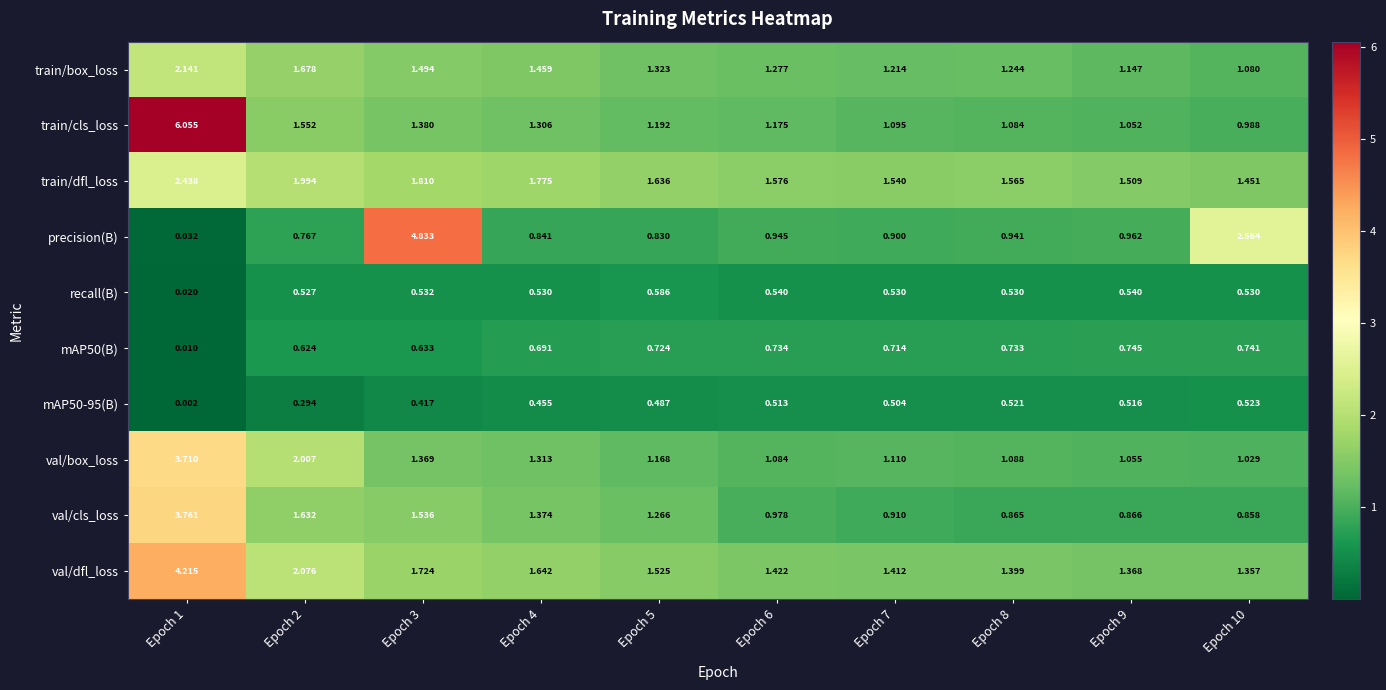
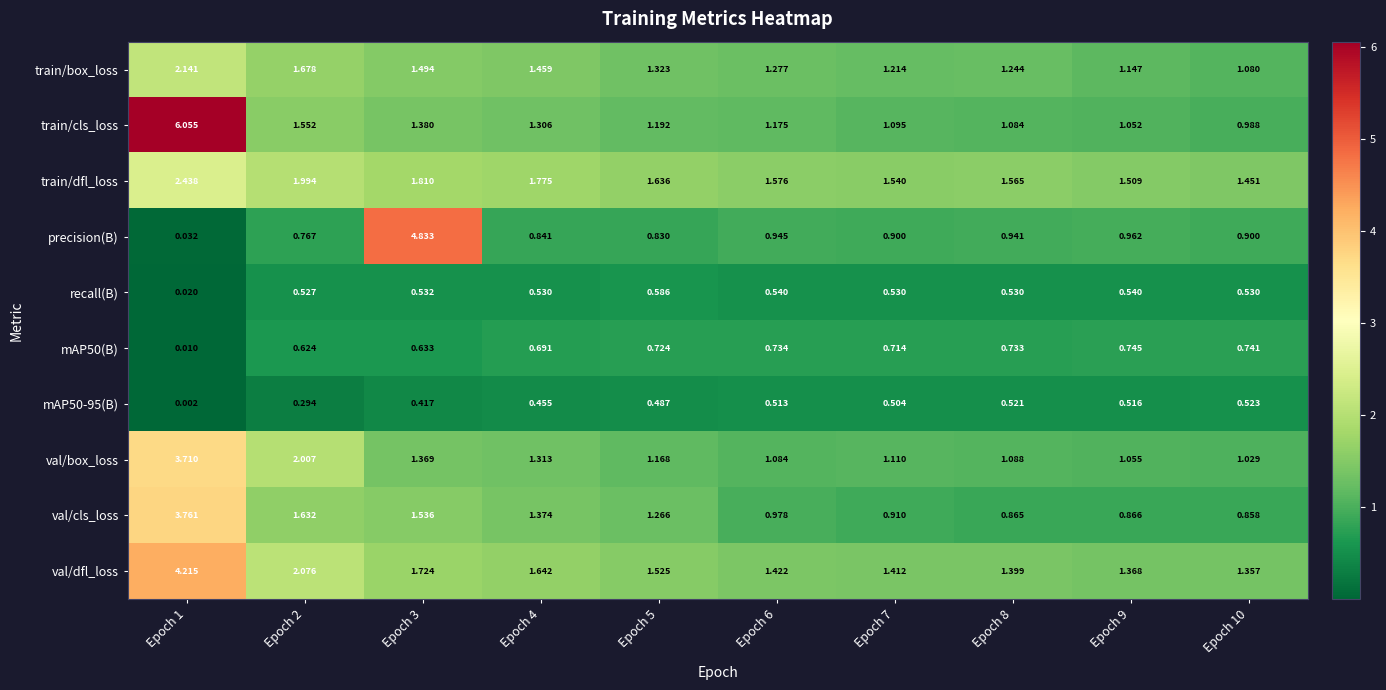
  {
    "train/box_loss": {
      "Epoch 1": 2.141,
      "Epoch 2": 1.678,
      "Epoch 3": 1.494,
      "Epoch 4": 1.459,
      "Epoch 5": 1.323,
      "Epoch 6": 1.277,
      "Epoch 7": 1.214,
      "Epoch 8": 1.244,
      "Epoch 9": 1.147,
      "Epoch 10": 1.080
    },
    "train/cls_loss": {
      "Epoch 1": 6.055,
      "Epoch 2": 1.552,
      "Epoch 3": 1.380,
      "Epoch 4": 1.306,
      "Epoch 5": 1.192,
      "Epoch 6": 1.175,
      "Epoch 7": 1.095,
      "Epoch 8": 1.084,
      "Epoch 9": 1.052,
      "Epoch 10": 0.988
    },
    "train/dfl_loss": {
      "Epoch 1": 2.438,
      "Epoch 2": 1.994,
      "Epoch 3": 1.810,
      "Epoch 4": 1.775,
      "Epoch 5": 1.636,
      "Epoch 6": 1.576,
      "Epoch 7": 1.540,
      "Epoch 8": 1.565,
      "Epoch 9": 1.509,
      "Epoch 10": 1.451
    },
    "precision(B)": {
      "Epoch 1": 0.032,
      "Epoch 2": 0.767,
      "Epoch 3": 4.833,
      "Epoch 4": 0.841,
      "Epoch 5": 0.830,
      "Epoch 6": 0.945,
      "Epoch 7": 0.900,
      "Epoch 8": 0.941,
      "Epoch 9": 0.962,
-     "Epoch 10": 2.564
+     "Epoch 10": 0.900
    },
    "recall(B)": {
      "Epoch 1": 0.020,
      "Epoch 2": 0.527,
      "Epoch 3": 0.532,
      "Epoch 4": 0.530,
      "Epoch 5": 0.586,
      "Epoch 6": 0.540,
      "Epoch 7": 0.530,
      "Epoch 8": 0.530,
      "Epoch 9": 0.540,
      "Epoch 10": 0.530
    },
    "mAP50(B)": {
      "Epoch 1": 0.010,
      "Epoch 2": 0.624,
      "Epoch 3": 0.633,
      "Epoch 4": 0.691,
      "Epoch 5": 0.724,
      "Epoch 6": 0.734,
      "Epoch 7": 0.714,
      "Epoch 8": 0.733,
      "Epoch 9": 0.745,
      "Epoch 10": 0.741
    },
    "mAP50-95(B)": {
      "Epoch 1": 0.002,
      "Epoch 2": 0.294,
      "Epoch 3": 0.417,
      "Epoch 4": 0.455,
      "Epoch 5": 0.487,
      "Epoch 6": 0.513,
      "Epoch 7": 0.504,
      "Epoch 8": 0.521,
      "Epoch 9": 0.516,
      "Epoch 10": 0.523
    },
    "val/box_loss": {
      "Epoch 1": 3.710,
      "Epoch 2": 2.007,
      "Epoch 3": 1.369,
      "Epoch 4": 1.313,
      "Epoch 5": 1.168,
      "Epoch 6": 1.084,
      "Epoch 7": 1.110,
      "Epoch 8": 1.088,
      "Epoch 9": 1.055,
      "Epoch 10": 1.029
    },
    "val/cls_loss": {
      "Epoch 1": 3.761,
      "Epoch 2": 1.632,
      "Epoch 3": 1.536,
      "Epoch 4": 1.374,
      "Epoch 5": 1.266,
      "Epoch 6": 0.978,
      "Epoch 7": 0.910,
      "Epoch 8": 0.865,
      "Epoch 9": 0.866,
      "Epoch 10": 0.858
    },
    "val/dfl_loss": {
      "Epoch 1": 4.215,
      "Epoch 2": 2.076,
      "Epoch 3": 1.724,
      "Epoch 4": 1.642,
      "Epoch 5": 1.525,
      "Epoch 6": 1.422,
      "Epoch 7": 1.412,
      "Epoch 8": 1.399,
      "Epoch 9": 1.368,
      "Epoch 10": 1.357
    }
  }
